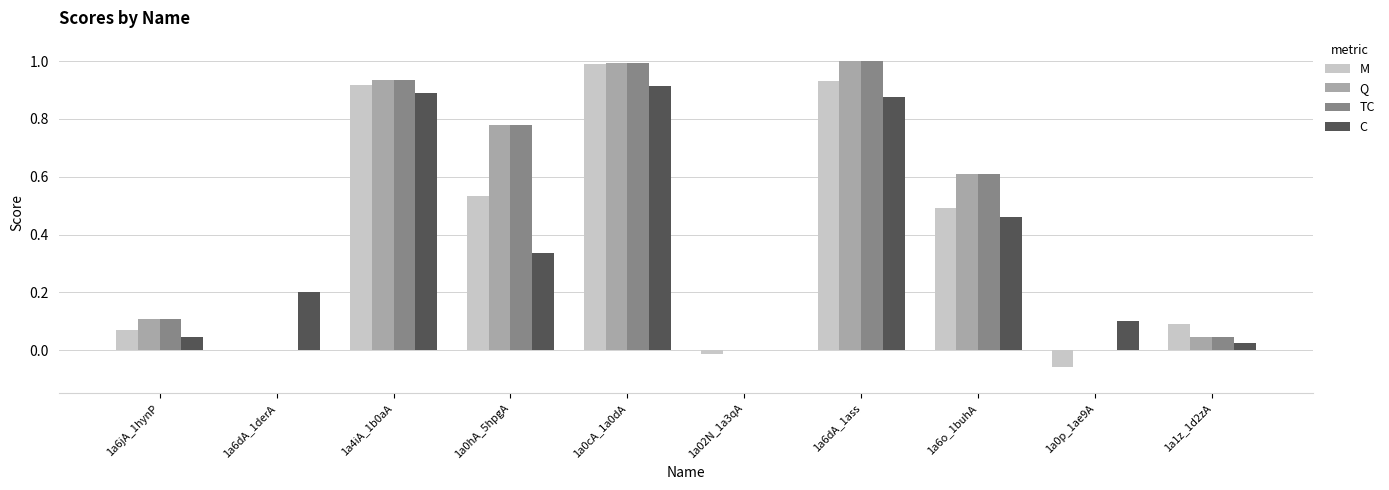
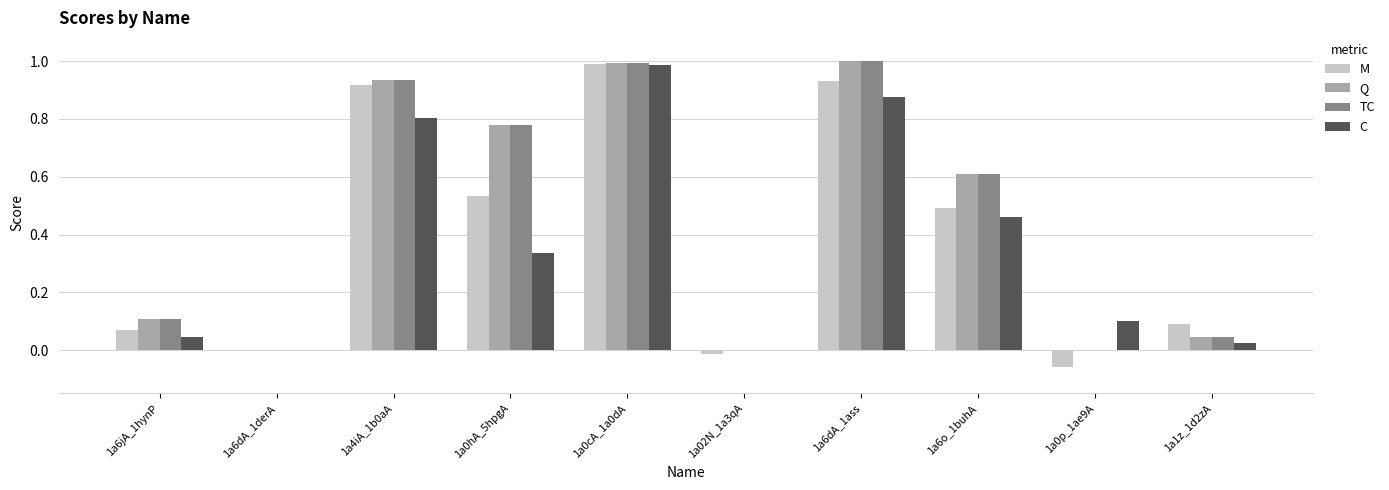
  {
    "C": {
      "1a6jA_1hynP": 0.05,
-     "1a6dA_1derA": 0.2,
-     "1a4iA_1b0aA": 0.89,
+     "1a6dA_1derA": 0.0,
+     "1a4iA_1b0aA": 0.80,
      "1a0hA_5hpgA": 0.34,
-     "1a0cA_1a0dA": 0.91,
+     "1a0cA_1a0dA": 0.99,
      "1a02N_1a3qA": 0.00,
      "1a6dA_1ass": 0.88,
      "1a6o_1buhA": 0.46,
      "1a0p_1ae9A": 0.10,
      "1a1z_1d2zA": 0.02
    }
  }
